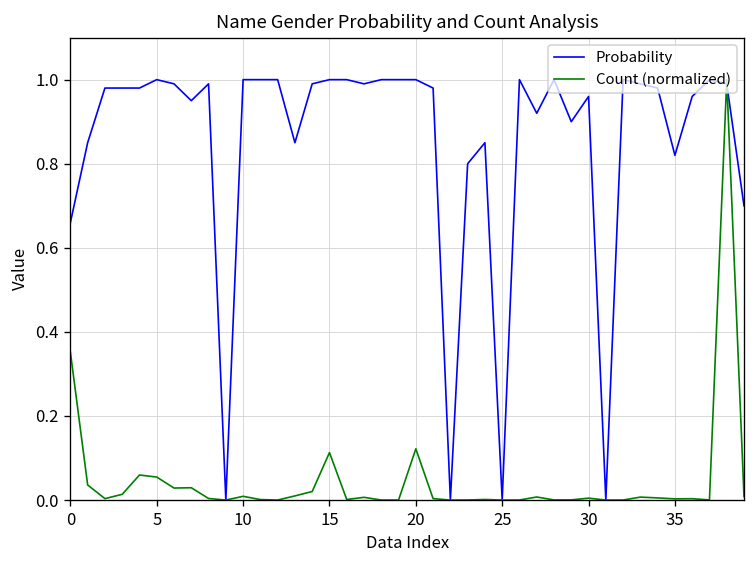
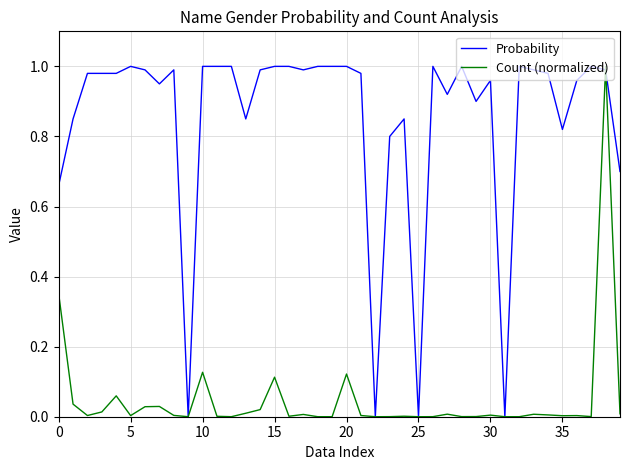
  {
    "Probability": {
      "0": 0.66,
      "5": 1.00,
      "10": 1.00,
      "15": 1.00,
      "20": 1.00,
      "30": 0.96,
      "35": 0.82
    },
    "Count (normalized)": {
      "0": 0.35,
-     "5": 0.05,
-     "10": 0.01,
+     "5": 0.00,
+     "10": 0.13,
      "15": 0.11,
      "20": 0.12,
      "30": 0.00,
      "35": 0.00
    }
  }
